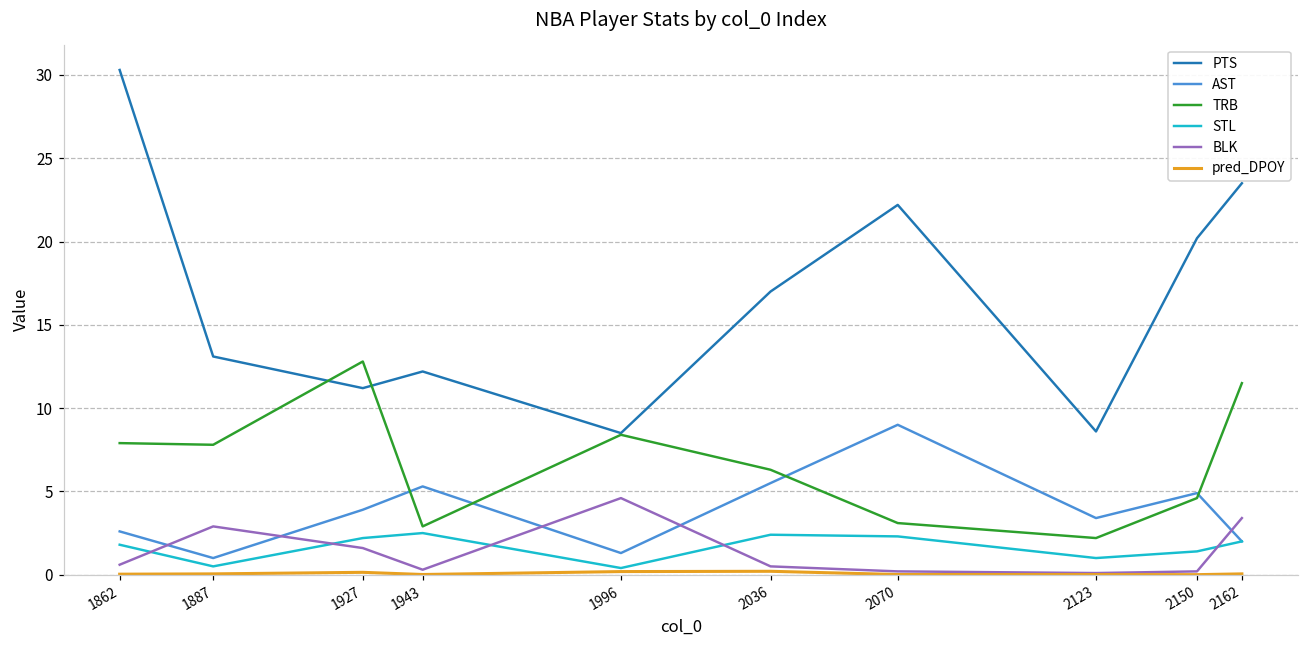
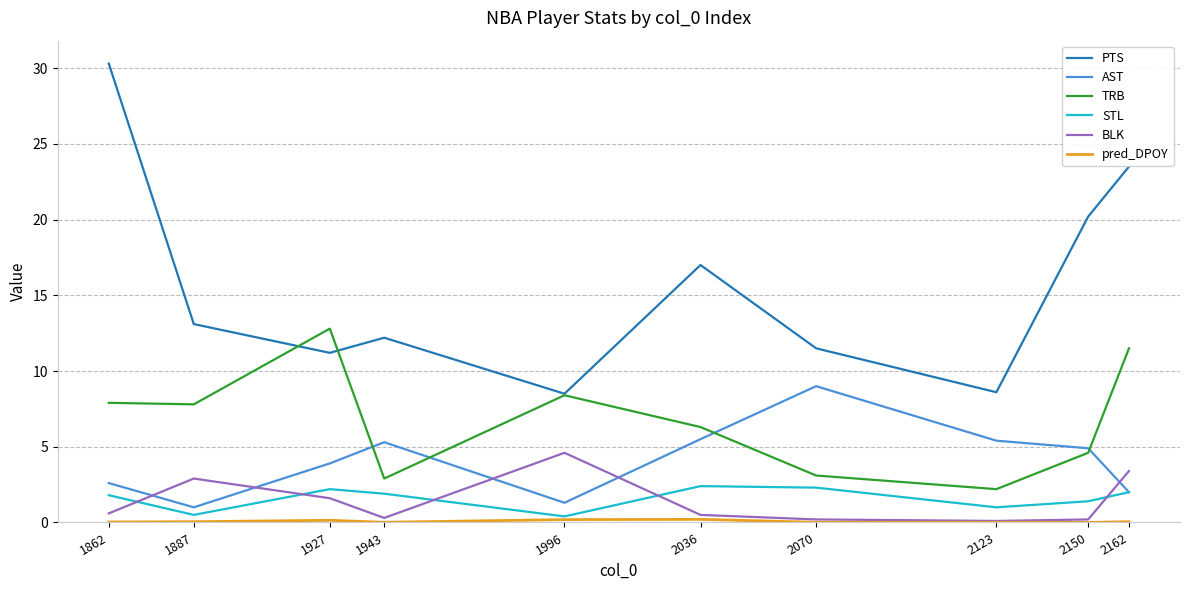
  {
    "PTS": {
      "1862": 30.3,
      "1887": 13.1,
      "1927": 11.2,
      "1943": 12.2,
      "2036": 17.0,
-     "2070": 22.2,
+     "2070": 11.5,
      "2123": 8.6,
      "2150": 20.2,
      "2162": 23.5
    },
    "AST": {
      "1862": 2.6,
      "1887": 1.0,
      "1927": 3.9,
      "1943": 5.3,
      "1996": 1.3,
      "2036": 5.5,
      "2070": 9.0,
-     "2123": 3.4,
+     "2123": 5.4,
      "2150": 4.9
    },
    "TRB": {
      "1862": 7.9,
      "1887": 7.8,
      "1927": 12.8,
      "1943": 2.9,
      "2036": 6.3,
      "2070": 3.1,
      "2123": 2.2,
      "2150": 4.6,
      "2162": 11.5
    },
    "STL": {
      "1862": 1.8,
      "1887": 0.5,
      "1927": 2.2,
-     "1943": 2.5,
+     "1943": 1.9,
      "1996": 0.4,
      "2036": 2.4,
      "2070": 2.3,
      "2123": 1.0,
      "2150": 1.4
    },
    "BLK": {
      "1862": 0.6,
      "1887": 2.9,
      "1927": 1.6,
      "1943": 0.3,
      "1996": 4.6,
      "2036": 0.5,
      "2070": 0.2,
      "2150": 0.2,
      "2162": 3.4
    },
    "pred_DPOY": {
      "1862": 0.0,
      "1887": 0.1,
      "1927": 0.1,
      "1943": 0.0,
      "1996": 0.2,
      "2036": 0.2,
      "2070": 0.0,
      "2150": 0.0,
      "2162": 0.1
    }
  }
